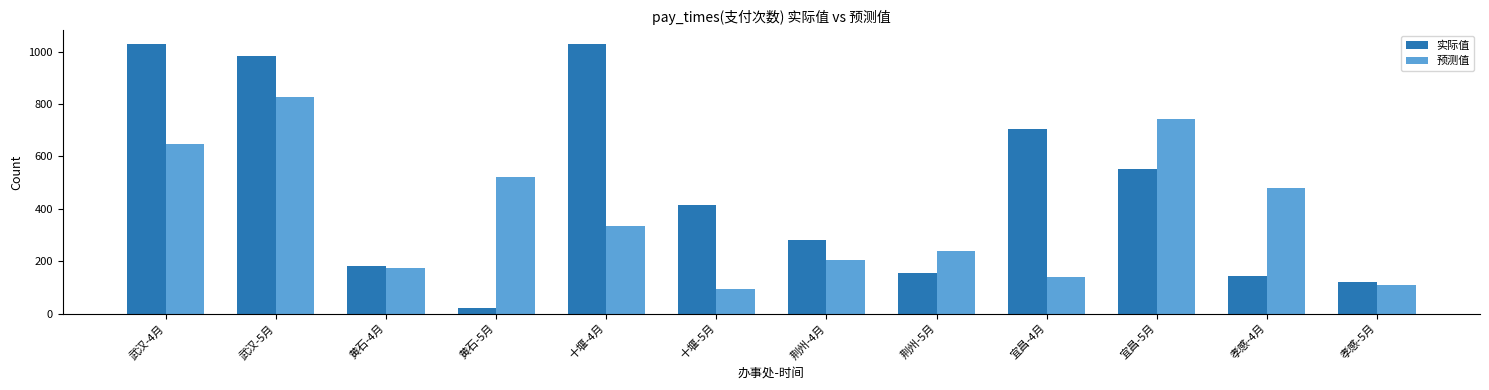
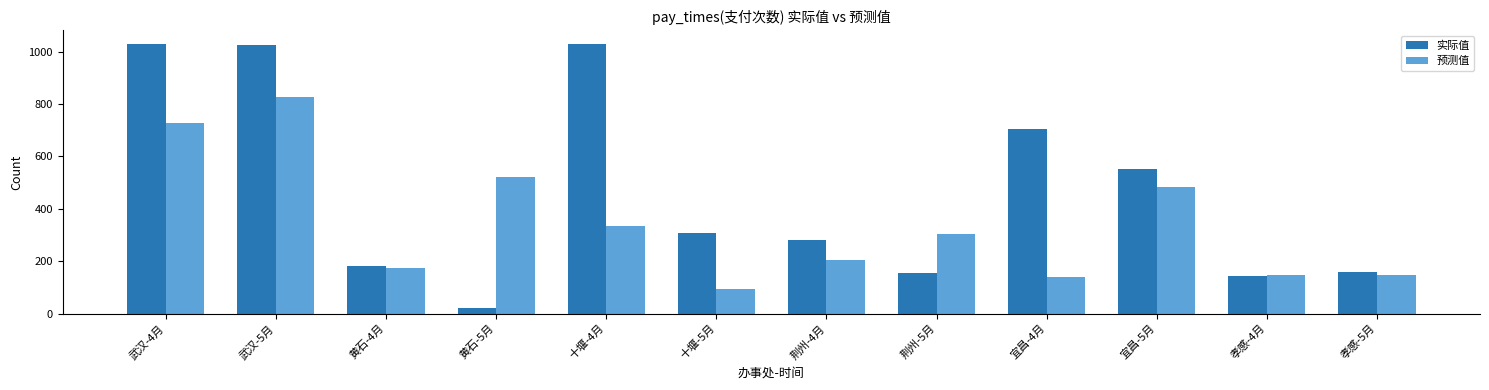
  {
    "实际值": {
      "武汉-4月": 1030,
-     "武汉-5月": 990,
+     "武汉-5月": 1020,
      "黄石-4月": 180,
      "黄石-5月": 20,
      "十堰-4月": 1030,
-     "十堰-5月": 420,
+     "十堰-5月": 310,
      "荆州-4月": 280,
      "荆州-5月": 150,
      "宜昌-4月": 710,
      "宜昌-5月": 550,
      "孝感-4月": 140,
-     "孝感-5月": 120
+     "孝感-5月": 160
    },
    "预测值": {
-     "武汉-4月": 650,
+     "武汉-4月": 730,
      "武汉-5月": 830,
      "黄石-4月": 170,
      "黄石-5月": 520,
      "十堰-4月": 340,
      "十堰-5月": 100,
      "荆州-4月": 210,
-     "荆州-5月": 240,
+     "荆州-5月": 300,
      "宜昌-4月": 140,
-     "宜昌-5月": 740,
-     "孝感-4月": 480,
-     "孝感-5月": 110
+     "宜昌-5月": 480,
+     "孝感-4月": 150,
+     "孝感-5月": 150
    }
  }
